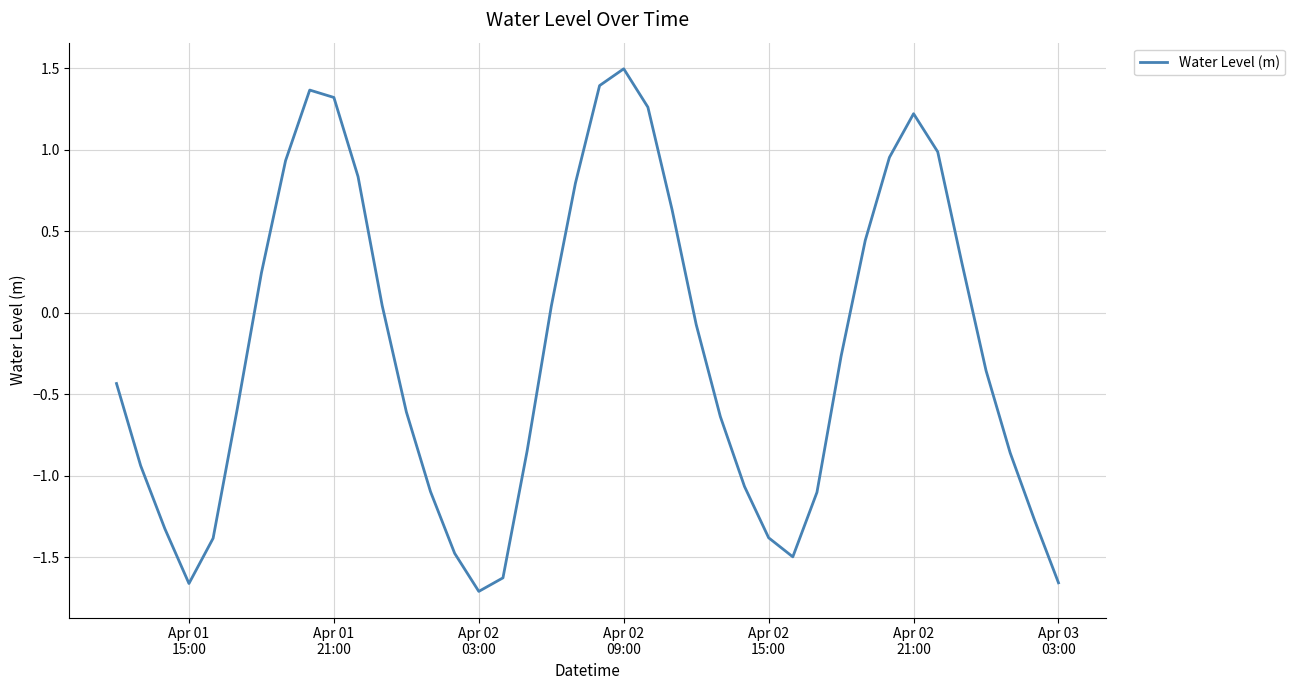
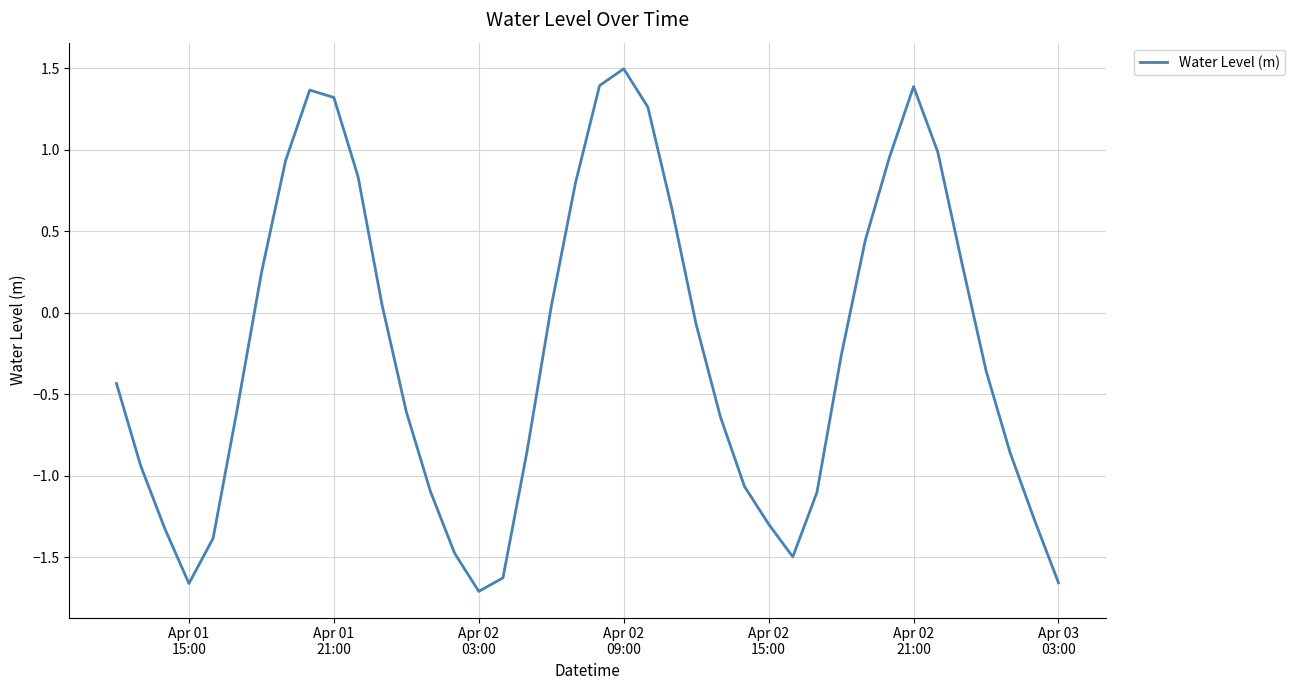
  {
    "Apr 01 15:00": -1.66,
    "Apr 01 21:00": 1.32,
    "Apr 02 03:00": -1.71,
    "Apr 02 09:00": 1.50,
-   "Apr 02 15:00": -1.38,
-   "Apr 02 21:00": 1.22,
+   "Apr 02 15:00": -1.30,
+   "Apr 02 21:00": 1.39,
    "Apr 03 03:00": -1.66
  }
